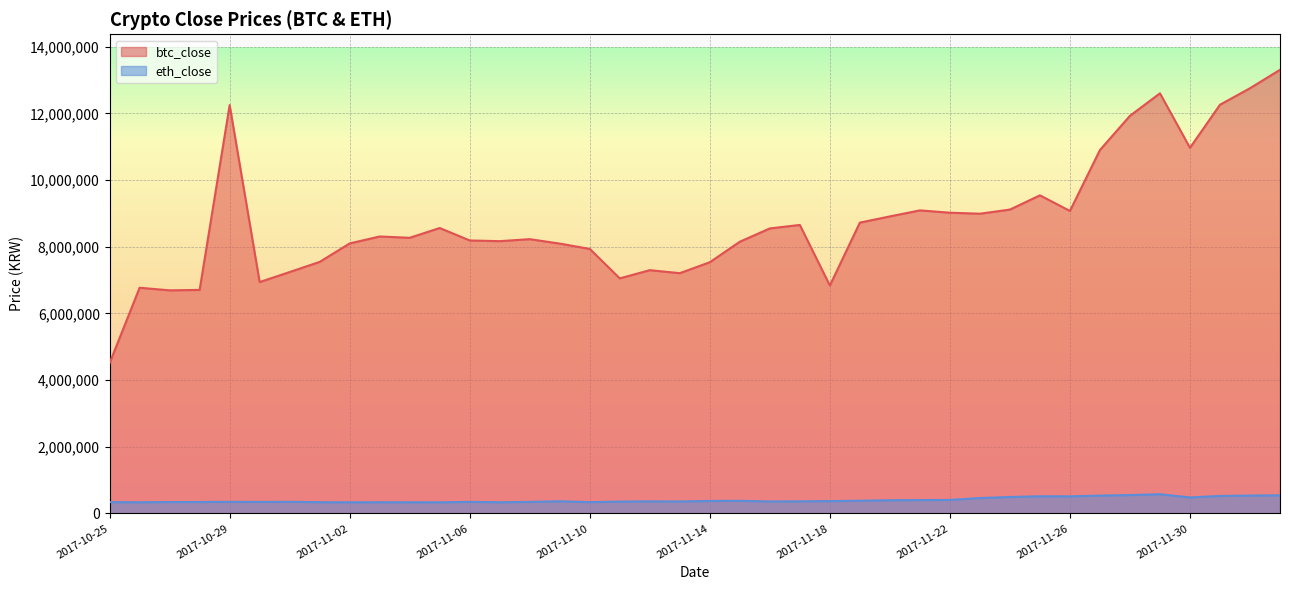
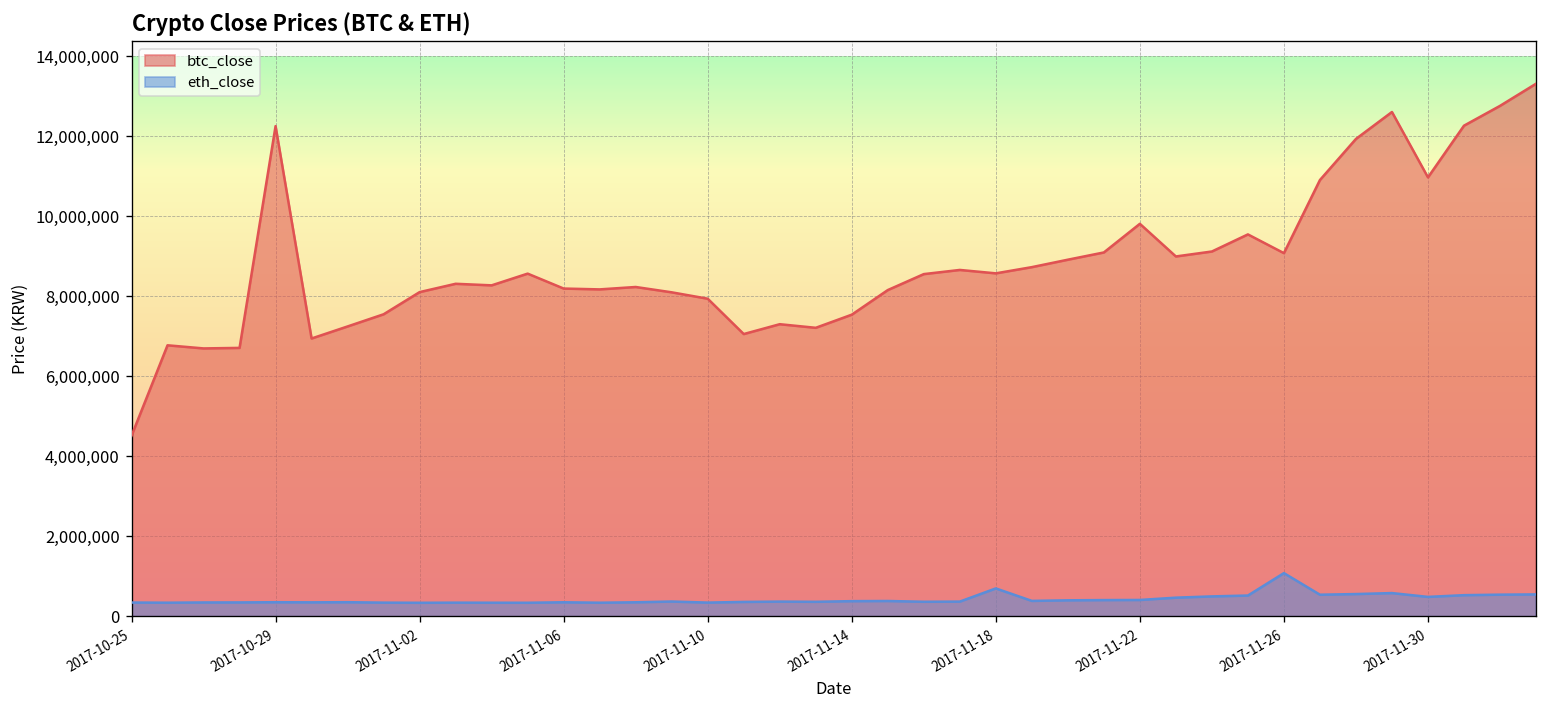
  {
    "btc_close": {
      "2017-10-25": "4,500,000",
      "2017-10-29": "12,200,000",
      "2017-11-02": "8,100,000",
      "2017-11-06": "8,200,000",
      "2017-11-10": "7,900,000",
      "2017-11-14": "7,500,000",
-     "2017-11-18": "6,800,000",
-     "2017-11-22": "9,000,000",
+     "2017-11-18": "8,600,000",
+     "2017-11-22": "9,800,000",
      "2017-11-26": "9,100,000",
      "2017-11-30": "11,000,000"
    },
    "eth_close": {
      "2017-10-25": "300,000",
      "2017-10-29": "300,000",
      "2017-11-02": "300,000",
      "2017-11-06": "300,000",
      "2017-11-10": "300,000",
      "2017-11-14": "400,000",
-     "2017-11-18": "400,000",
+     "2017-11-18": "700,000",
      "2017-11-22": "400,000",
-     "2017-11-26": "500,000",
+     "2017-11-26": "1,100,000",
      "2017-11-30": "500,000"
    }
  }
